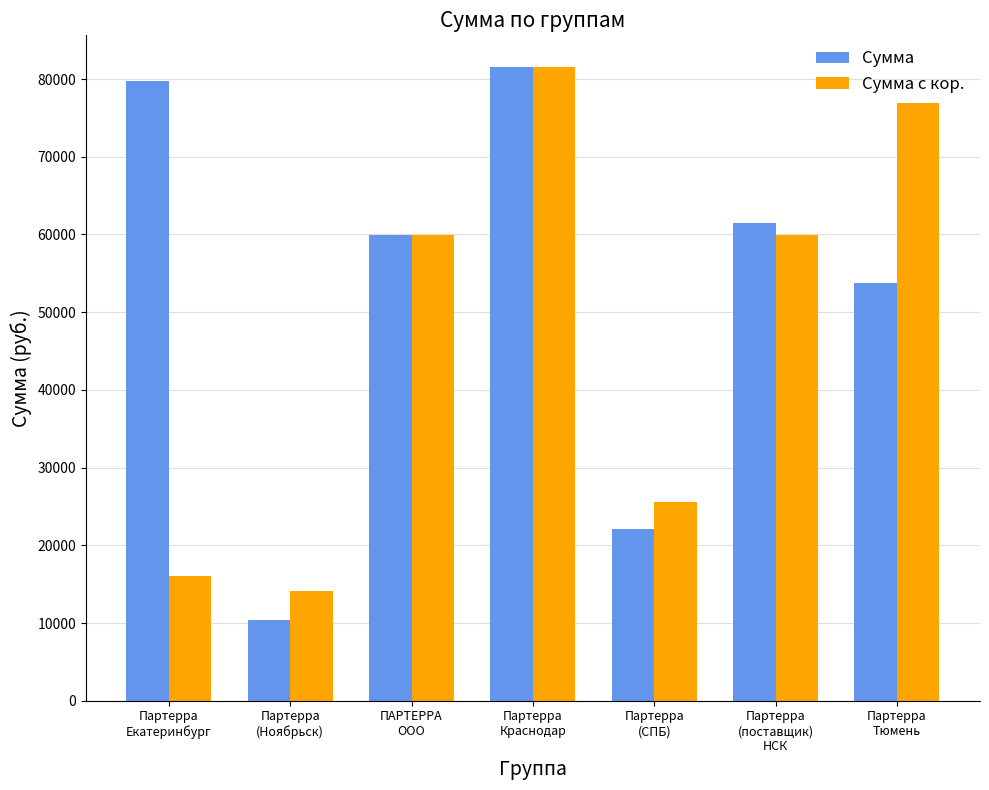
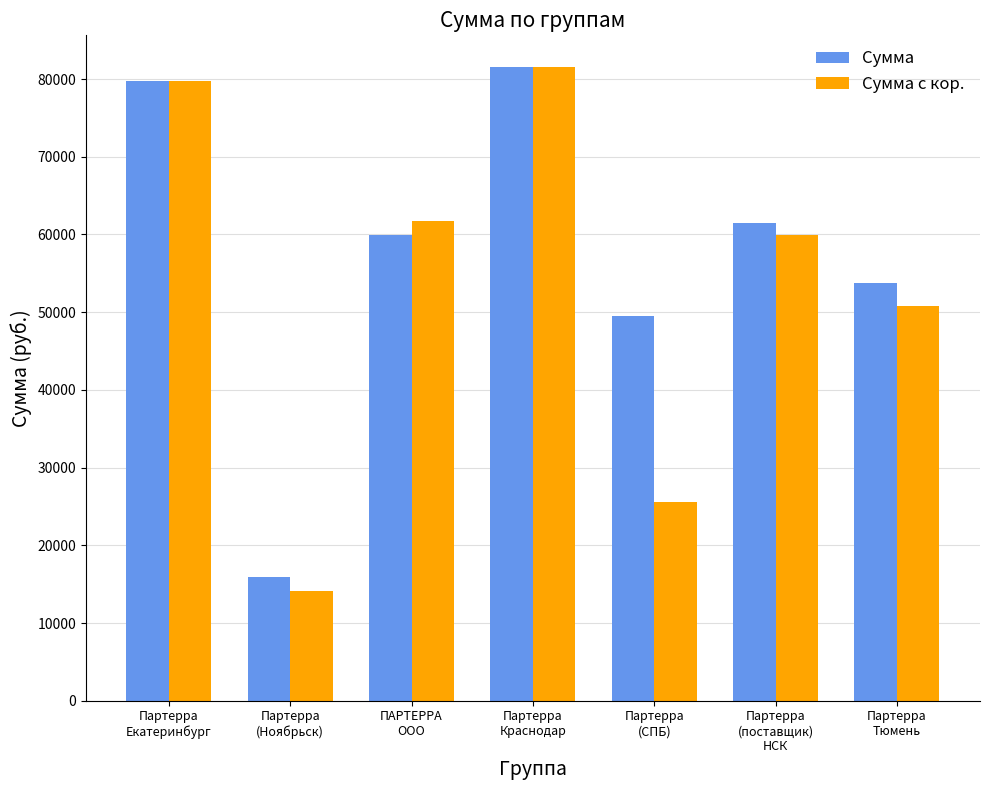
  {
    "Сумма": {
      "Партерра Екатеринбург": 80000,
-     "Партерра (Ноябрьск)": 10000,
+     "Партерра (Ноябрьск)": 16000,
      "ПАРТЕРРА ООО": 60000,
      "Партерра Краснодар": 82000,
-     "Партерра (СПБ)": 22000,
+     "Партерра (СПБ)": 50000,
      "Партерра (поставщик) НСК": 62000,
      "Партерра Тюмень": 54000
    },
    "Сумма с кор.": {
-     "Партерра Екатеринбург": 16000,
+     "Партерра Екатеринбург": 80000,
      "Партерра (Ноябрьск)": 14000,
-     "ПАРТЕРРА ООО": 60000,
+     "ПАРТЕРРА ООО": 62000,
      "Партерра Краснодар": 82000,
      "Партерра (СПБ)": 26000,
      "Партерра (поставщик) НСК": 60000,
-     "Партерра Тюмень": 77000
+     "Партерра Тюмень": 51000
    }
  }
